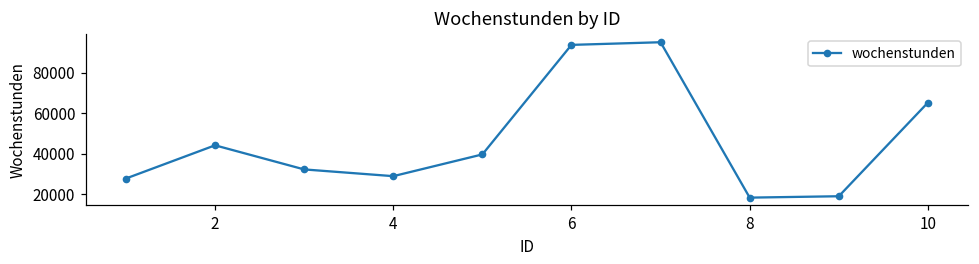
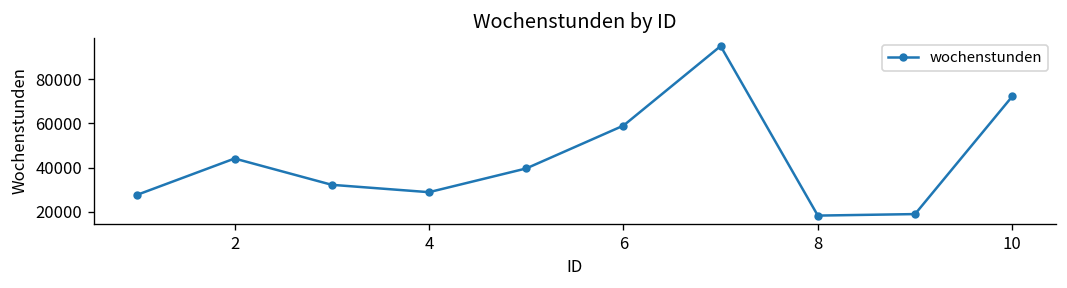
  {
    "2": 44000,
    "4": 29000,
-   "6": 94000,
+   "6": 59000,
    "8": 18000,
-   "10": 65000
+   "10": 72000
  }
